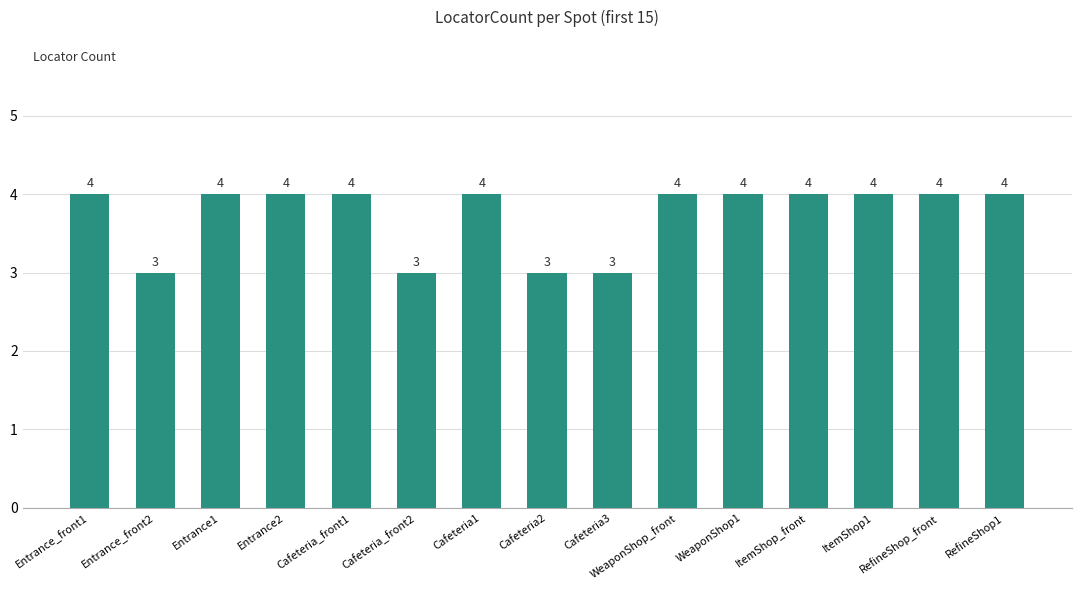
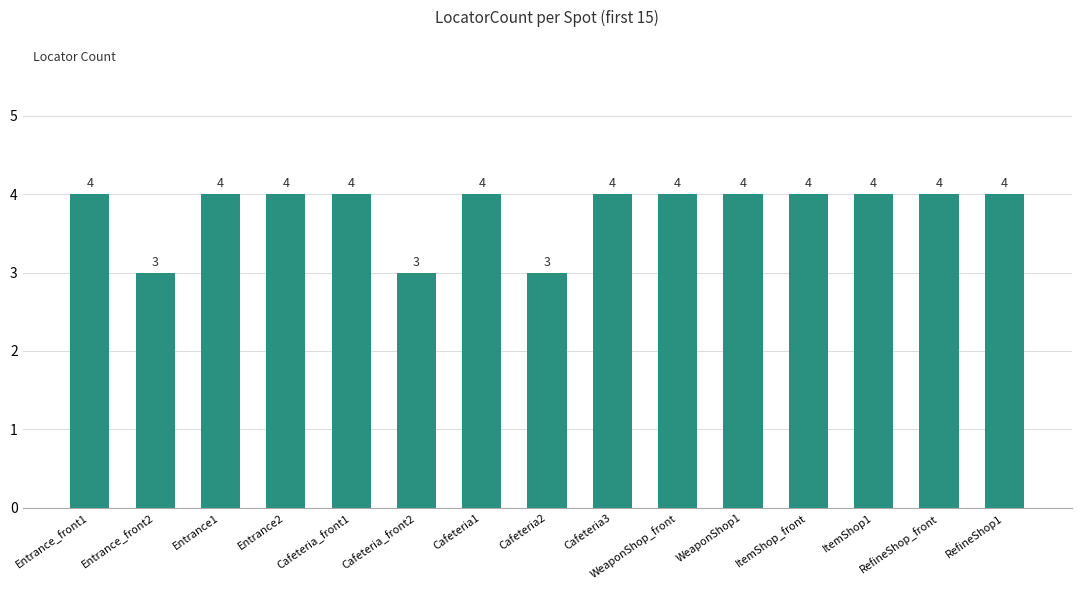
  {
    "Entrance_front1": 4,
    "Entrance_front2": 3,
    "Entrance1": 4,
    "Entrance2": 4,
    "Cafeteria_front1": 4,
    "Cafeteria_front2": 3,
    "Cafeteria1": 4,
    "Cafeteria2": 3,
-   "Cafeteria3": 3,
+   "Cafeteria3": 4,
    "WeaponShop_front": 4,
    "WeaponShop1": 4,
    "ItemShop_front": 4,
    "ItemShop1": 4,
    "RefineShop_front": 4,
    "RefineShop1": 4
  }
